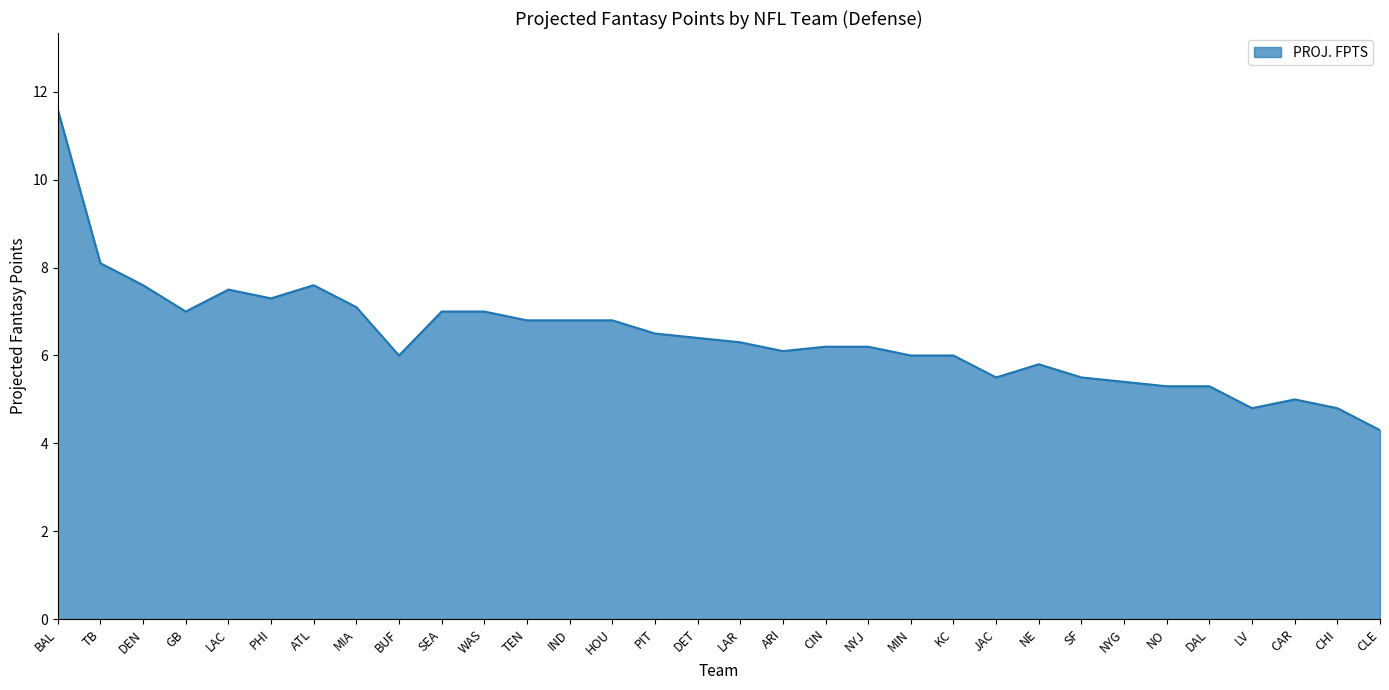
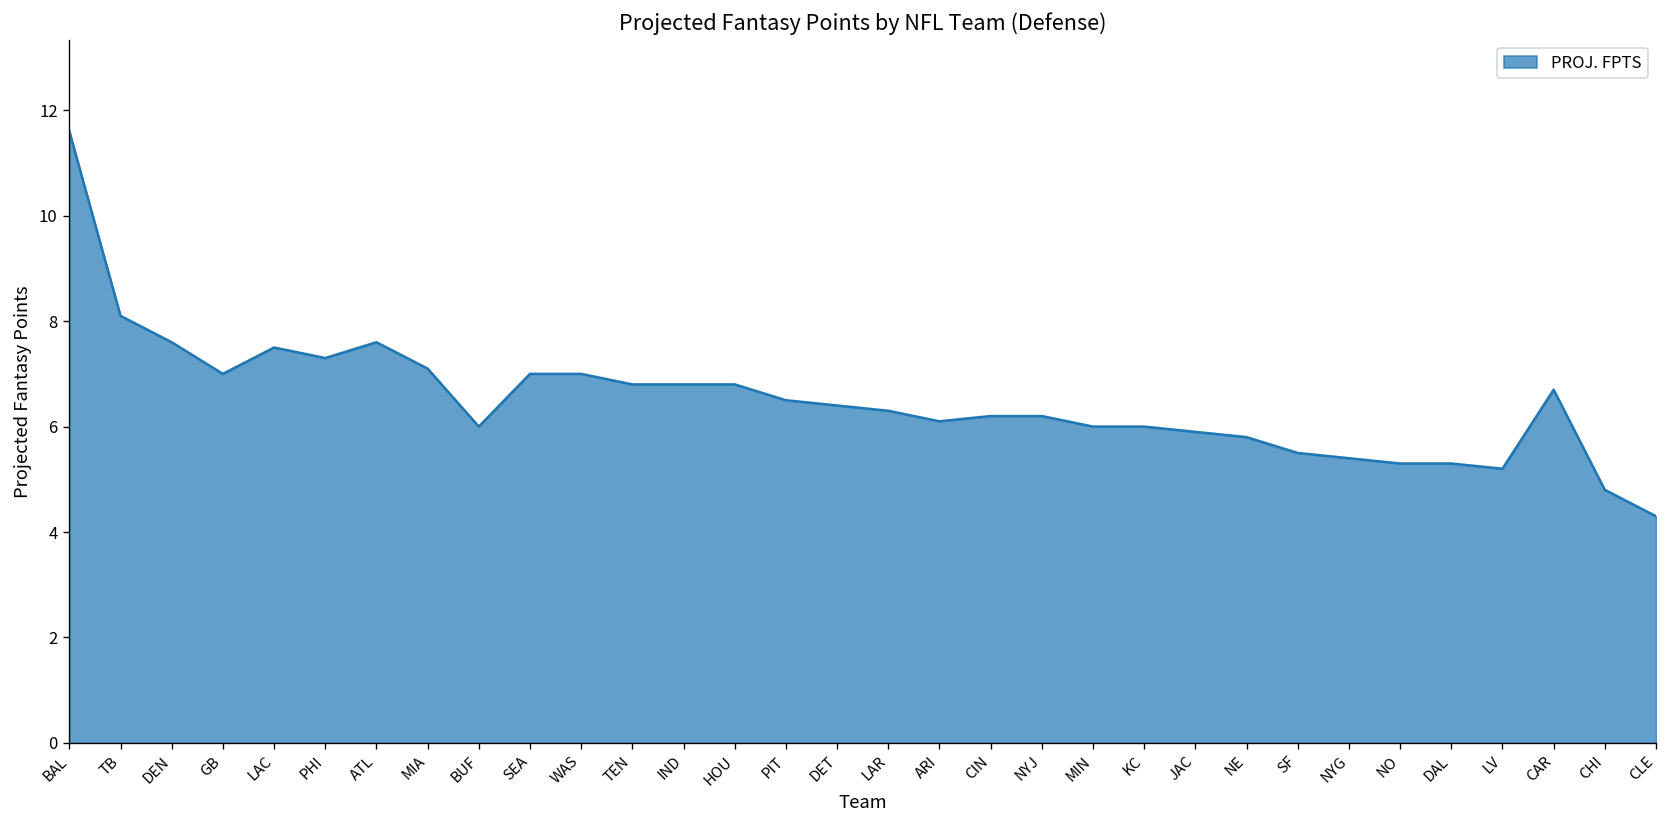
  {
    "BAL": 11.6,
    "TB": 8.1,
    "DEN": 7.6,
    "GB": 7.0,
    "LAC": 7.5,
    "PHI": 7.3,
    "ATL": 7.6,
    "MIA": 7.1,
    "BUF": 6.0,
    "SEA": 7.0,
    "WAS": 7.0,
    "TEN": 6.8,
    "IND": 6.8,
    "HOU": 6.8,
    "PIT": 6.5,
    "DET": 6.4,
    "LAR": 6.3,
    "ARI": 6.1,
    "CIN": 6.2,
    "NYJ": 6.2,
    "MIN": 6.0,
    "KC": 6.0,
-   "JAC": 5.5,
+   "JAC": 5.9,
    "NE": 5.8,
    "SF": 5.5,
    "NYG": 5.4,
    "NO": 5.3,
    "DAL": 5.3,
-   "LV": 4.8,
-   "CAR": 5.0,
+   "LV": 5.2,
+   "CAR": 6.7,
    "CHI": 4.8,
    "CLE": 4.3
  }
